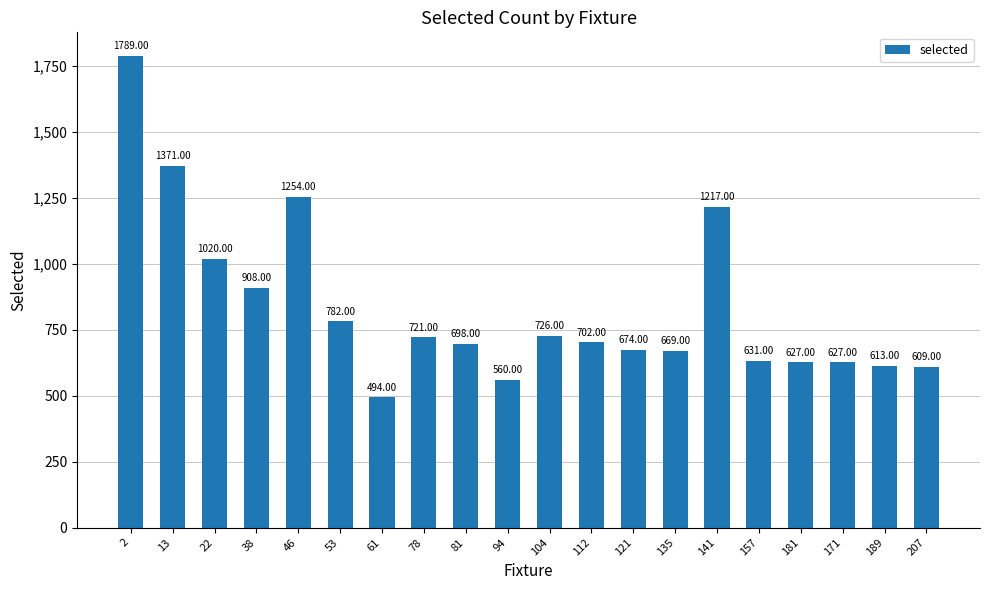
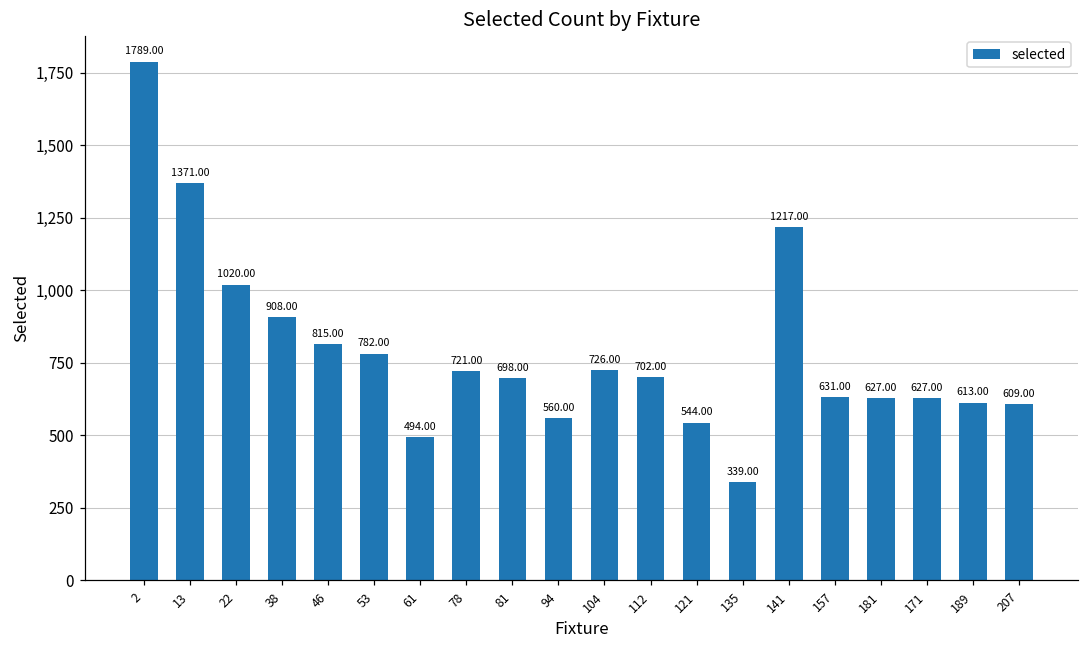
  {
    "2": 1789.00,
    "13": 1371.00,
    "22": 1020.00,
    "38": 908.00,
-   "46": 1254.00,
+   "46": 815.00,
    "53": 782.00,
    "61": 494.00,
    "78": 721.00,
    "81": 698.00,
    "94": 560.00,
    "104": 726.00,
    "112": 702.00,
-   "121": 674.00,
-   "135": 669.00,
+   "121": 544.00,
+   "135": 339.00,
    "141": 1217.00,
    "157": 631.00,
    "181": 627.00,
    "171": 627.00,
    "189": 613.00,
    "207": 609.00
  }
